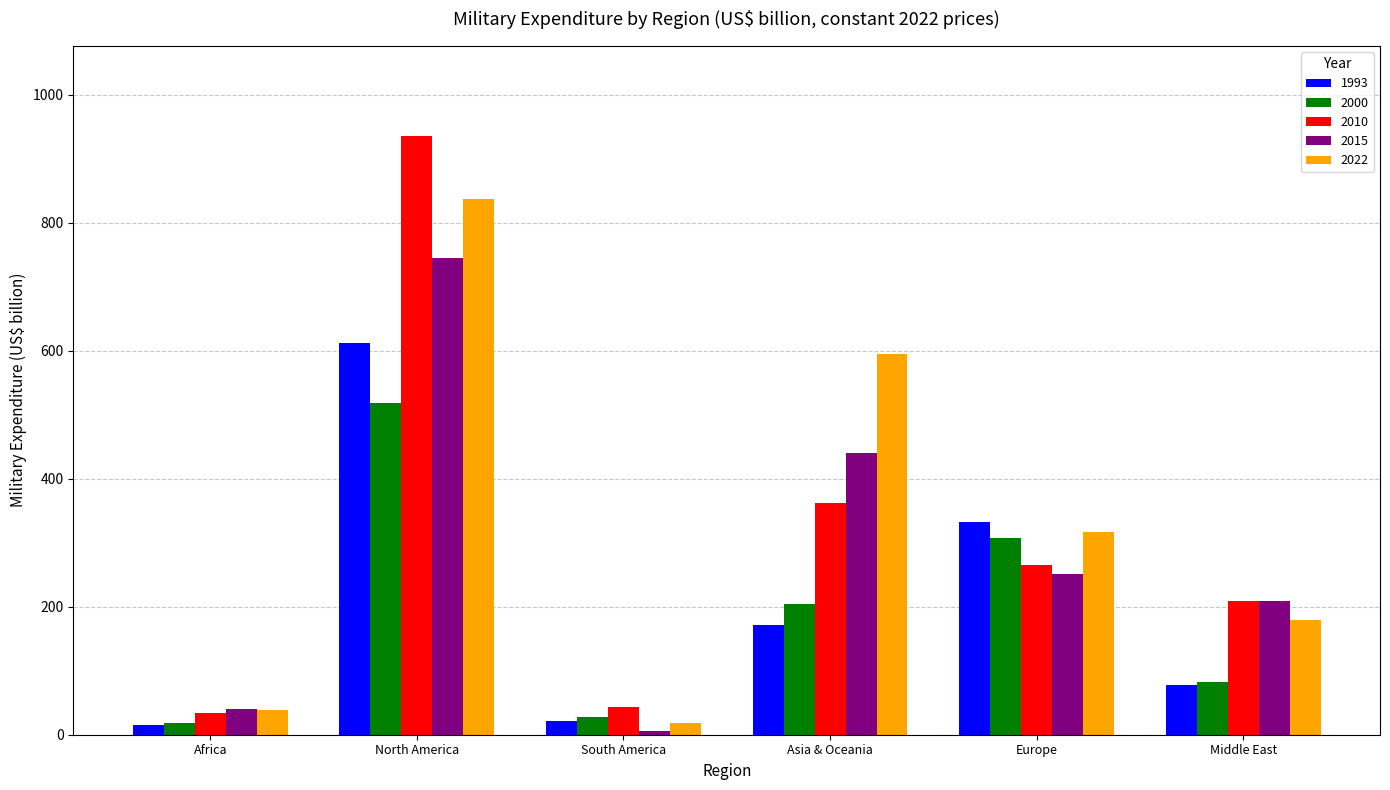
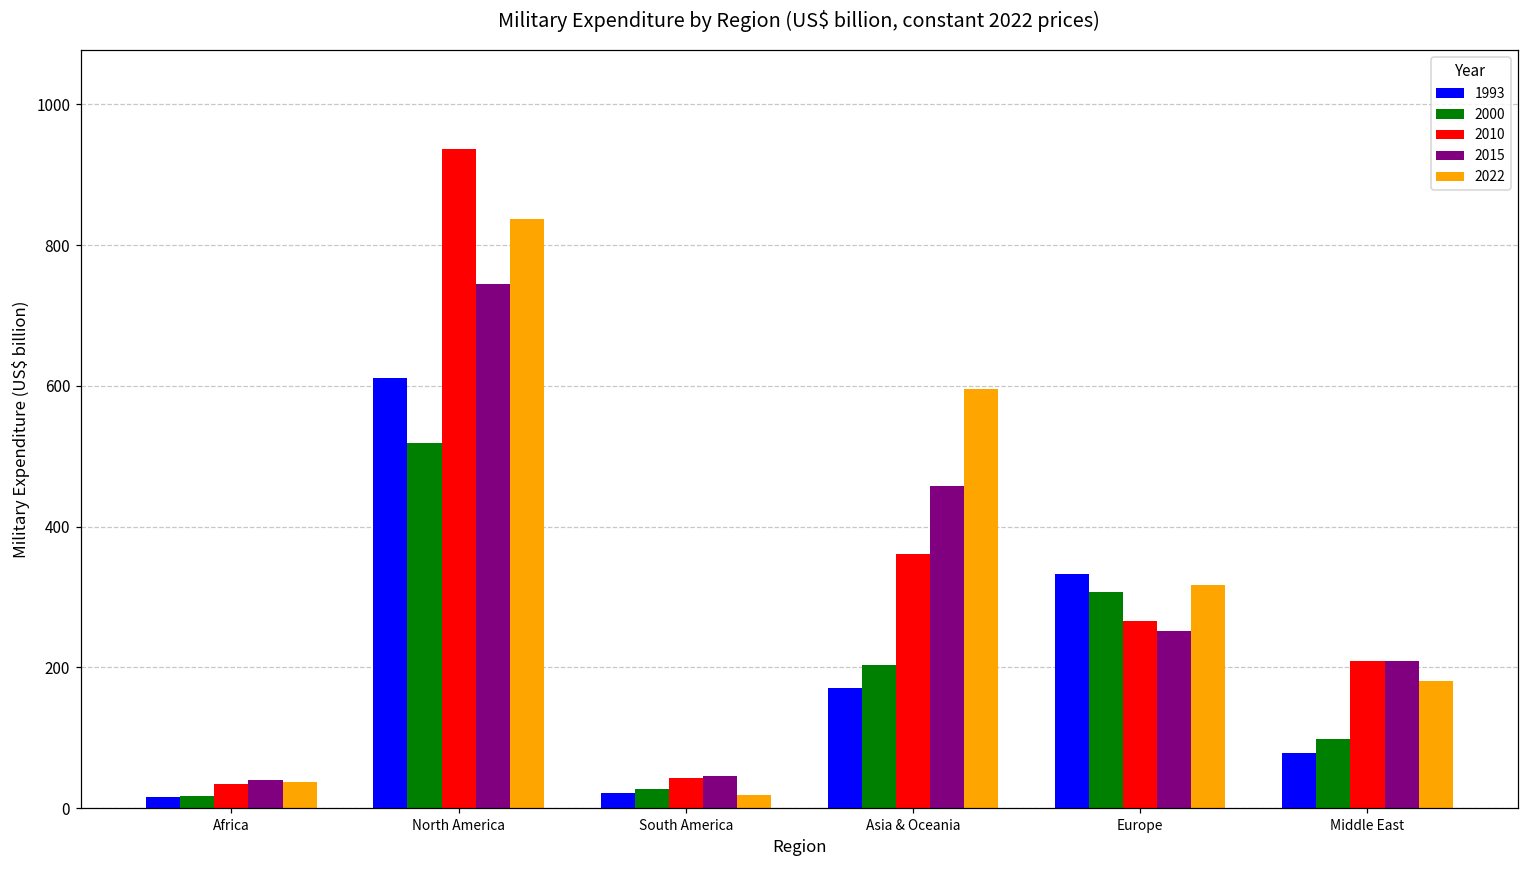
  {
    "1993": {
      "Africa": 20,
      "North America": 610,
      "South America": 20,
      "Asia & Oceania": 170,
      "Europe": 330,
      "Middle East": 80
    },
    "2000": {
      "Africa": 20,
      "North America": 520,
      "South America": 30,
      "Asia & Oceania": 200,
      "Europe": 310,
-     "Middle East": 80
+     "Middle East": 100
    },
    "2010": {
      "Africa": 30,
      "North America": 940,
      "South America": 40,
      "Asia & Oceania": 360,
      "Europe": 270,
      "Middle East": 210
    },
    "2015": {
      "Africa": 40,
      "North America": 750,
-     "South America": 10,
-     "Asia & Oceania": 440,
+     "South America": 50,
+     "Asia & Oceania": 460,
      "Europe": 250,
      "Middle East": 210
    },
    "2022": {
      "Africa": 40,
      "North America": 840,
      "South America": 20,
      "Asia & Oceania": 600,
      "Europe": 320,
      "Middle East": 180
    }
  }
